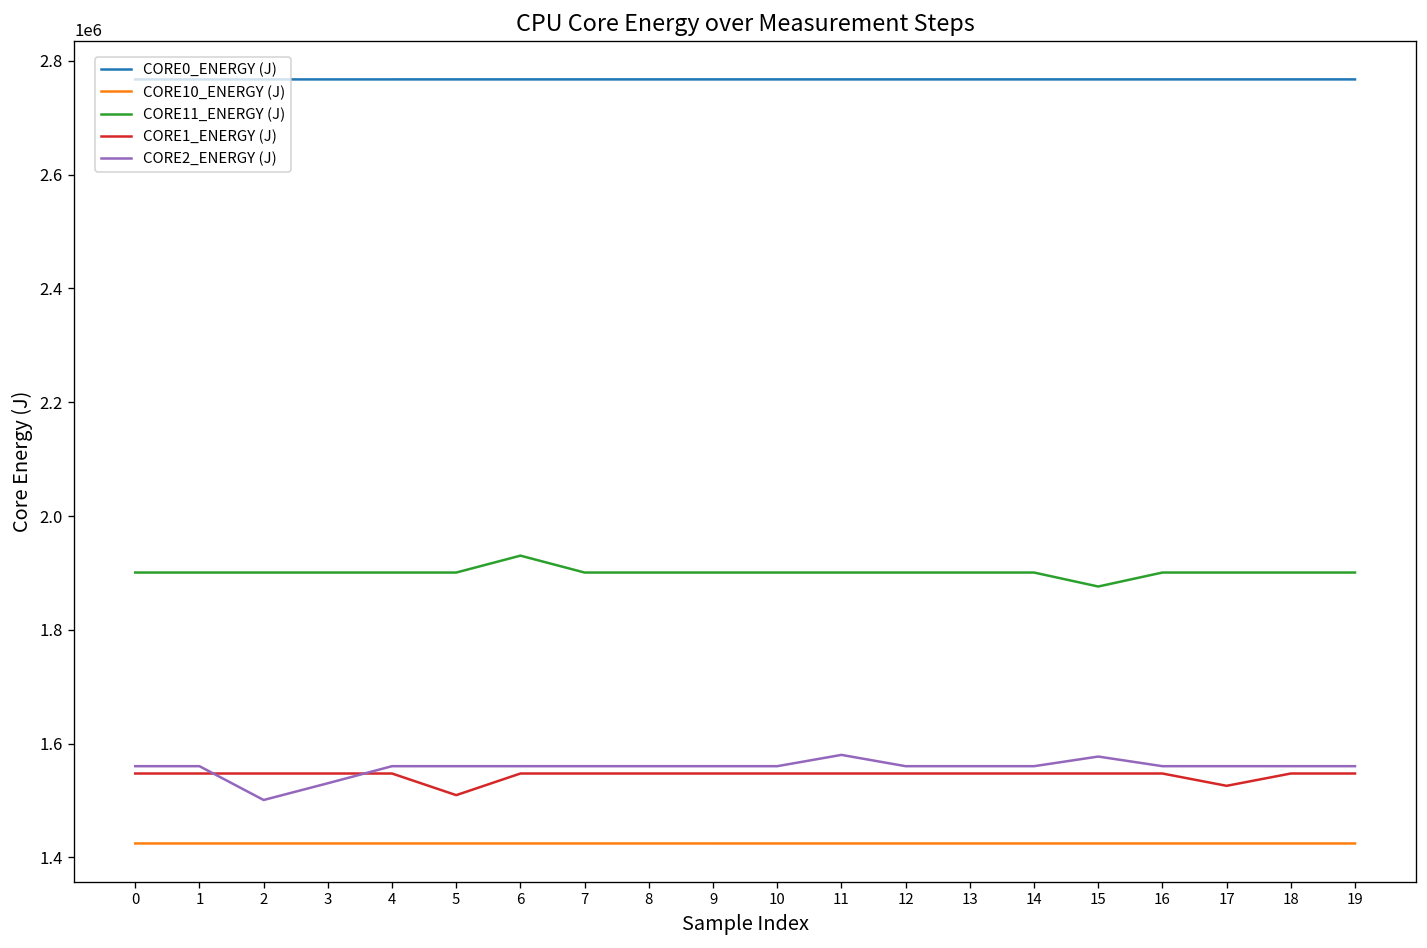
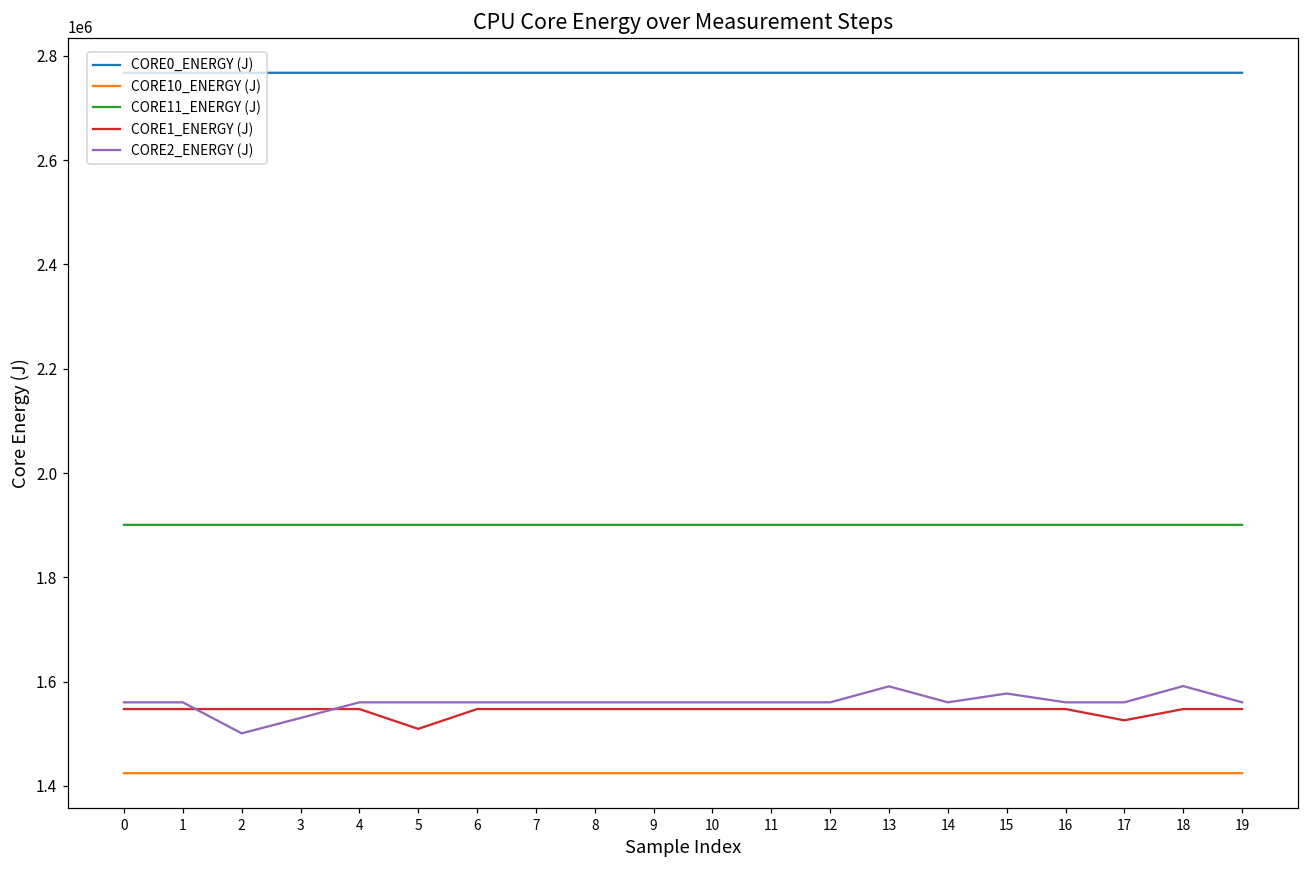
  {
    "CORE0_ENERGY (J)": {
      "3": 2770000,
      "4": 2770000,
      "5": 2770000,
      "6": 2770000,
      "7": 2770000,
      "8": 2770000,
      "9": 2770000,
      "10": 2770000,
      "11": 2770000,
      "12": 2770000,
      "13": 2770000,
      "14": 2770000,
      "15": 2770000,
      "16": 2770000,
      "17": 2770000,
      "18": 2770000,
      "19": 2770000
    },
    "CORE10_ENERGY (J)": {
      "0": 1420000,
      "1": 1420000,
      "2": 1420000,
      "3": 1420000,
      "4": 1420000,
      "5": 1420000,
      "6": 1420000,
      "7": 1420000,
      "8": 1420000,
      "9": 1420000,
      "10": 1420000,
      "11": 1420000,
      "12": 1420000,
      "13": 1420000,
      "14": 1420000,
      "15": 1420000,
      "16": 1420000,
      "17": 1420000,
      "18": 1420000,
      "19": 1420000
    },
    "CORE11_ENERGY (J)": {
      "0": 1900000,
      "1": 1900000,
      "2": 1900000,
      "3": 1900000,
      "4": 1900000,
      "5": 1900000,
-     "6": 1930000,
+     "6": 1900000,
      "7": 1900000,
      "8": 1900000,
      "9": 1900000,
      "10": 1900000,
      "11": 1900000,
      "12": 1900000,
      "13": 1900000,
      "14": 1900000,
-     "15": 1880000,
+     "15": 1900000,
      "16": 1900000,
      "17": 1900000,
      "18": 1900000,
      "19": 1900000
    },
    "CORE1_ENERGY (J)": {
      "0": 1550000,
      "1": 1550000,
      "2": 1550000,
      "3": 1550000,
      "4": 1550000,
      "5": 1510000,
      "6": 1550000,
      "7": 1550000,
      "8": 1550000,
      "9": 1550000,
      "10": 1550000,
      "11": 1550000,
      "12": 1550000,
      "13": 1550000,
      "14": 1550000,
      "15": 1550000,
      "16": 1550000,
      "17": 1530000,
      "18": 1550000,
      "19": 1550000
    },
    "CORE2_ENERGY (J)": {
      "0": 1560000,
      "1": 1560000,
      "2": 1500000,
      "3": 1530000,
      "4": 1560000,
      "5": 1560000,
      "6": 1560000,
      "7": 1560000,
      "8": 1560000,
      "9": 1560000,
      "10": 1560000,
-     "11": 1580000,
+     "11": 1560000,
      "12": 1560000,
-     "13": 1560000,
+     "13": 1590000,
      "14": 1560000,
      "15": 1580000,
      "16": 1560000,
      "17": 1560000,
-     "18": 1560000,
+     "18": 1590000,
      "19": 1560000
    }
  }
